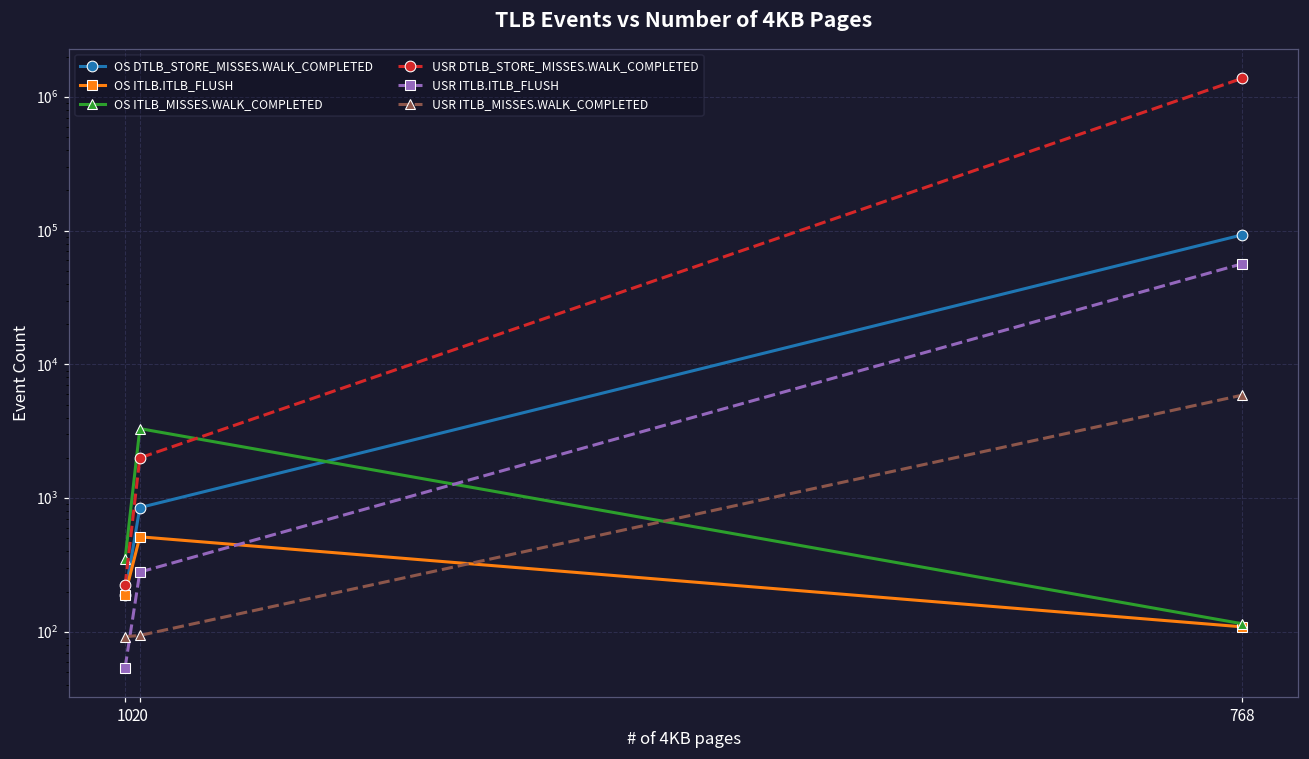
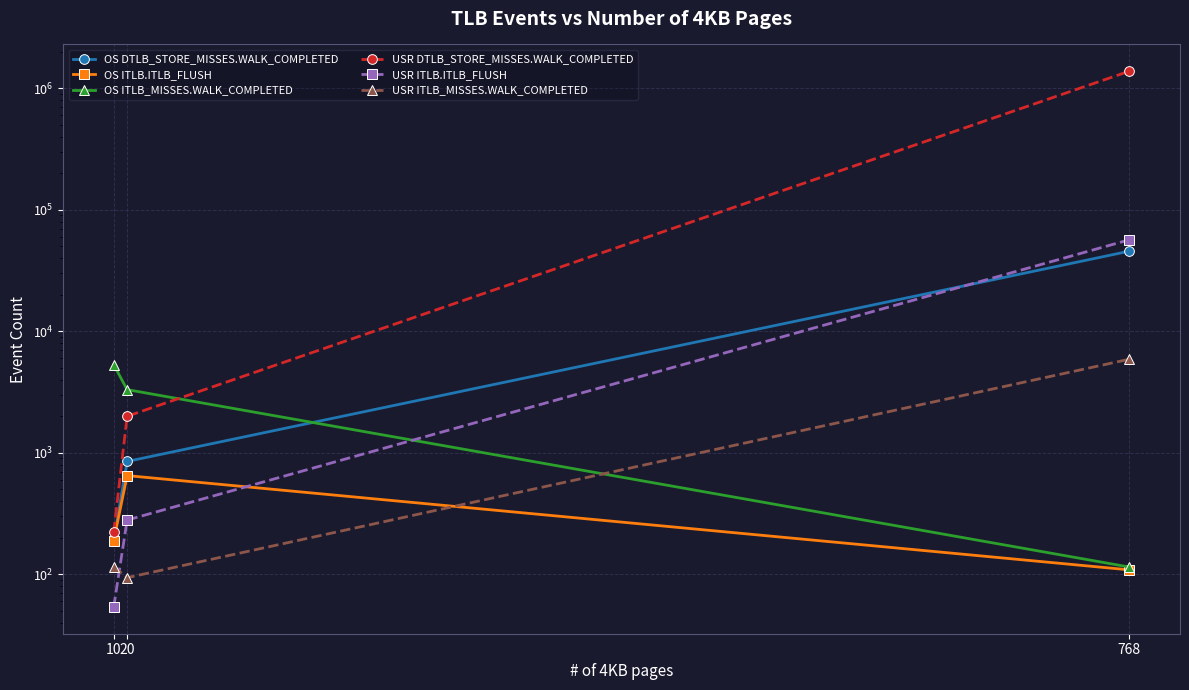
  {
    "OS DTLB_STORE_MISSES.WALK_COMPLETED": {
      "20": 900,
-     "768": 90000
+     "768": 46000
    },
    "OS ITLB.ITLB_FLUSH": {
-     "20": 510,
+     "20": 700,
      "768": 110
    },
    "OS ITLB_MISSES.WALK_COMPLETED": {
-     "10": 350,
+     "10": 5000,
      "20": 3300,
      "768": 120
    },
    "USR DTLB_STORE_MISSES.WALK_COMPLETED": {
      "10": 220,
      "20": 2000,
      "768": 1400000
    },
    "USR ITLB.ITLB_FLUSH": {
      "10": 50,
      "20": 280,
      "768": 60000
    },
    "USR ITLB_MISSES.WALK_COMPLETED": {
-     "10": 90,
+     "10": 120,
      "20": 90,
      "768": 6000
    }
  }
